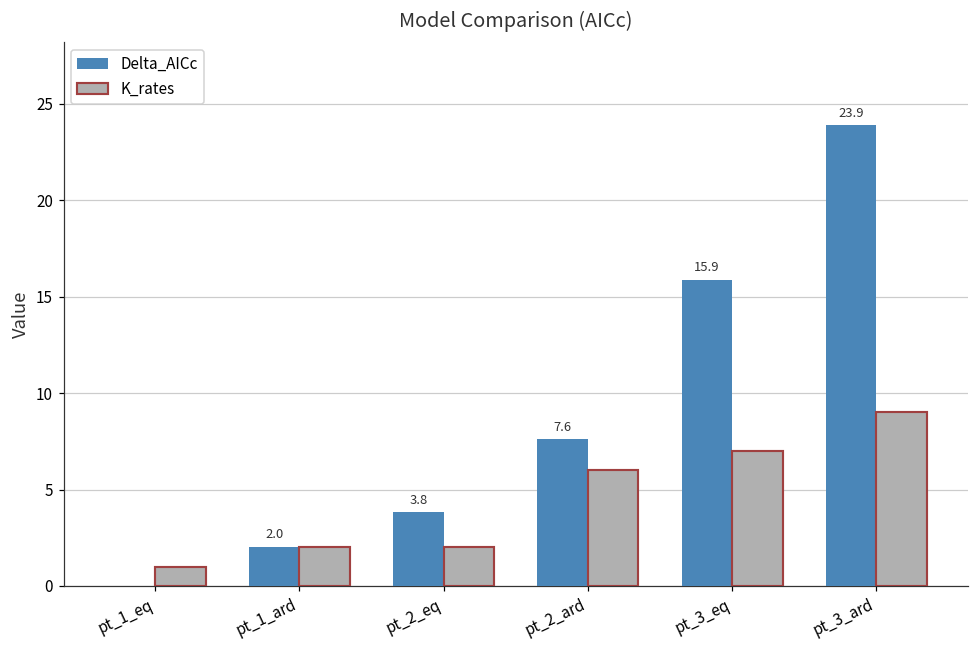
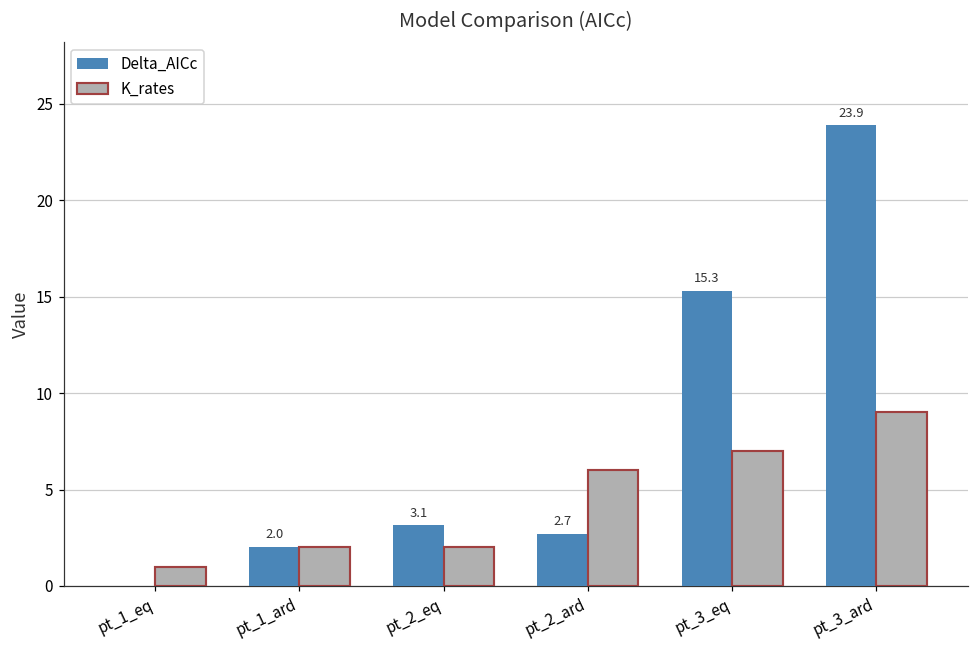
  {
    "Delta_AICc": {
      "pt_1_ard": 2.0,
-     "pt_2_eq": 3.8,
-     "pt_2_ard": 7.6,
-     "pt_3_eq": 15.9,
+     "pt_2_eq": 3.1,
+     "pt_2_ard": 2.7,
+     "pt_3_eq": 15.3,
      "pt_3_ard": 23.9
    },
    "K_rates": {
      "pt_1_eq": 1.0,
      "pt_1_ard": 2.0,
      "pt_2_eq": 2.0,
      "pt_2_ard": 6.0,
      "pt_3_eq": 7.0,
      "pt_3_ard": 9.0
    }
  }
